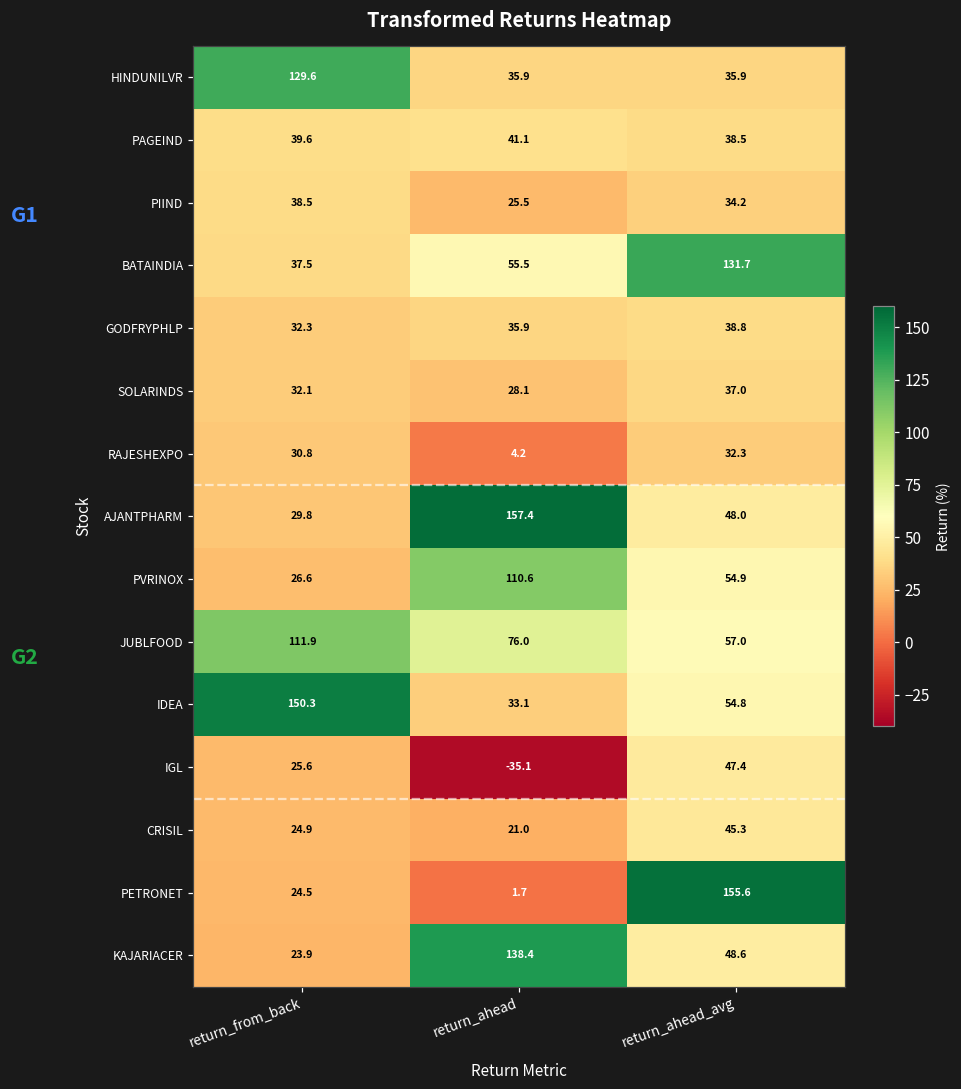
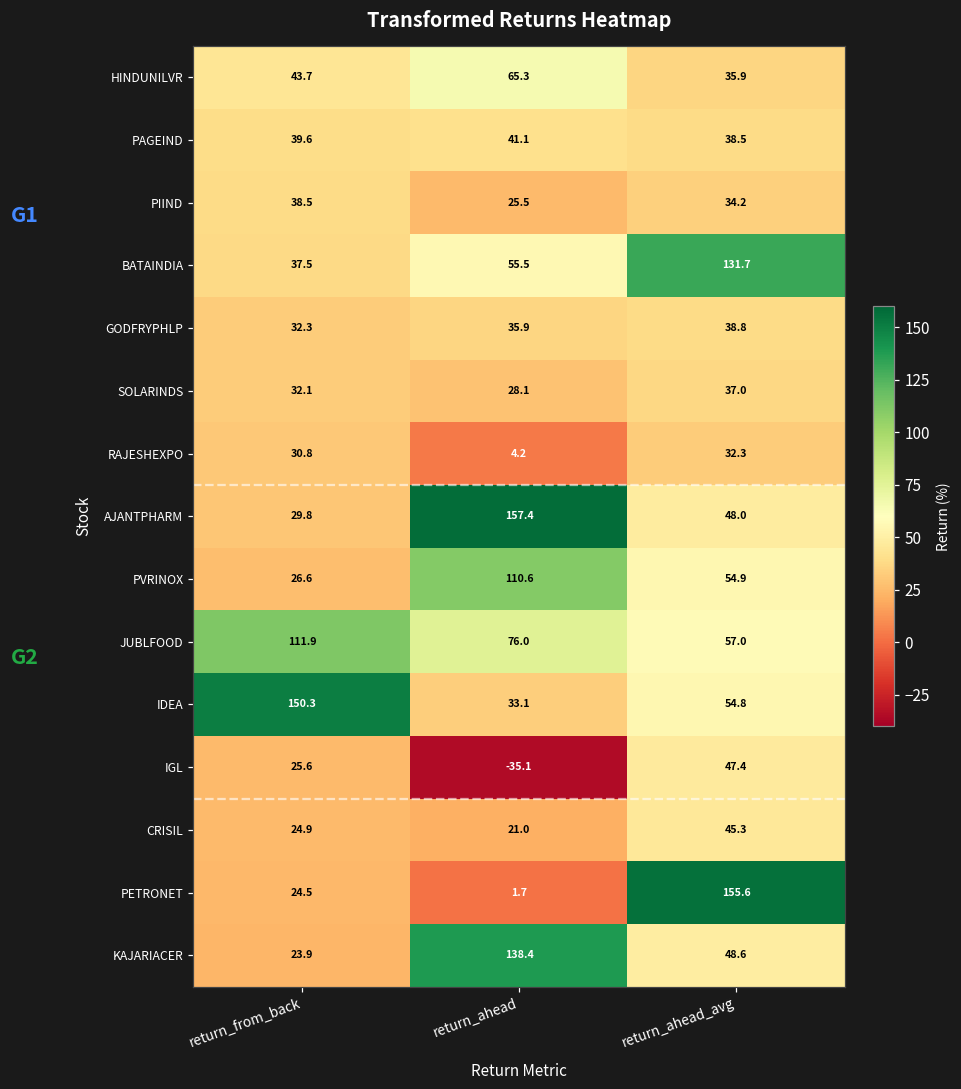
  {
    "HINDUNILVR": {
-     "return_from_back": 129.6,
-     "return_ahead": 35.9,
+     "return_from_back": 43.7,
+     "return_ahead": 65.3,
      "return_ahead_avg": 35.9
    },
    "PAGEIND": {
      "return_from_back": 39.6,
      "return_ahead": 41.1,
      "return_ahead_avg": 38.5
    },
    "PIIND": {
      "return_from_back": 38.5,
      "return_ahead": 25.5,
      "return_ahead_avg": 34.2
    },
    "BATAINDIA": {
      "return_from_back": 37.5,
      "return_ahead": 55.5,
      "return_ahead_avg": 131.7
    },
    "GODFRYPHLP": {
      "return_from_back": 32.3,
      "return_ahead": 35.9,
      "return_ahead_avg": 38.8
    },
    "SOLARINDS": {
      "return_from_back": 32.1,
      "return_ahead": 28.1,
      "return_ahead_avg": 37.0
    },
    "RAJESHEXPO": {
      "return_from_back": 30.8,
      "return_ahead": 4.2,
      "return_ahead_avg": 32.3
    },
    "AJANTPHARM": {
      "return_from_back": 29.8,
      "return_ahead": 157.4,
      "return_ahead_avg": 48.0
    },
    "PVRINOX": {
      "return_from_back": 26.6,
      "return_ahead": 110.6,
      "return_ahead_avg": 54.9
    },
    "JUBLFOOD": {
      "return_from_back": 111.9,
      "return_ahead": 76.0,
      "return_ahead_avg": 57.0
    },
    "IDEA": {
      "return_from_back": 150.3,
      "return_ahead": 33.1,
      "return_ahead_avg": 54.8
    },
    "IGL": {
      "return_from_back": 25.6,
      "return_ahead": -35.1,
      "return_ahead_avg": 47.4
    },
    "CRISIL": {
      "return_from_back": 24.9,
      "return_ahead": 21.0,
      "return_ahead_avg": 45.3
    },
    "PETRONET": {
      "return_from_back": 24.5,
      "return_ahead": 1.7,
      "return_ahead_avg": 155.6
    },
    "KAJARIACER": {
      "return_from_back": 23.9,
      "return_ahead": 138.4,
      "return_ahead_avg": 48.6
    }
  }
